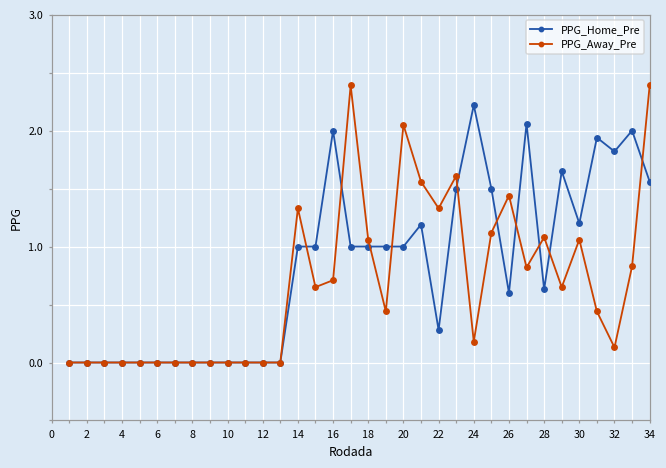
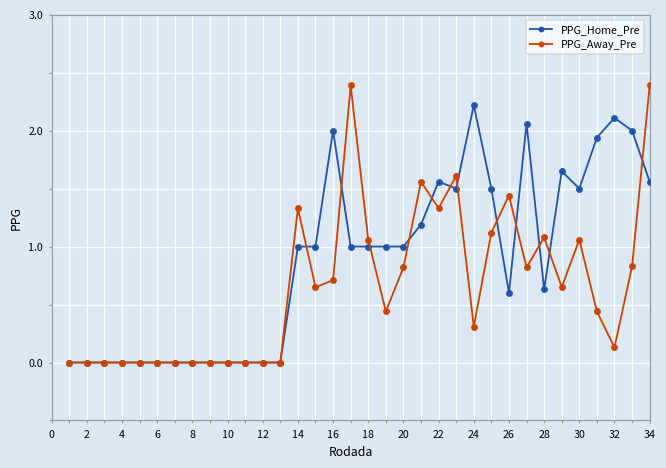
  {
    "PPG_Home_Pre": {
      "14": 1.00,
      "16": 2.00,
      "18": 1.00,
      "20": 1.00,
-     "22": 0.28,
+     "22": 1.56,
      "24": 2.22,
      "26": 0.60,
      "28": 0.63,
-     "30": 1.2,
-     "32": 1.82,
+     "30": 1.5,
+     "32": 2.11,
      "34": 1.56
    },
    "PPG_Away_Pre": {
      "14": 1.33,
      "16": 0.71,
      "18": 1.06,
-     "20": 2.05,
+     "20": 0.82,
      "22": 1.33,
-     "24": 0.18,
+     "24": 0.31,
      "26": 1.44,
      "28": 1.08,
      "30": 1.06,
      "32": 0.13,
      "34": 2.39
    }
  }
